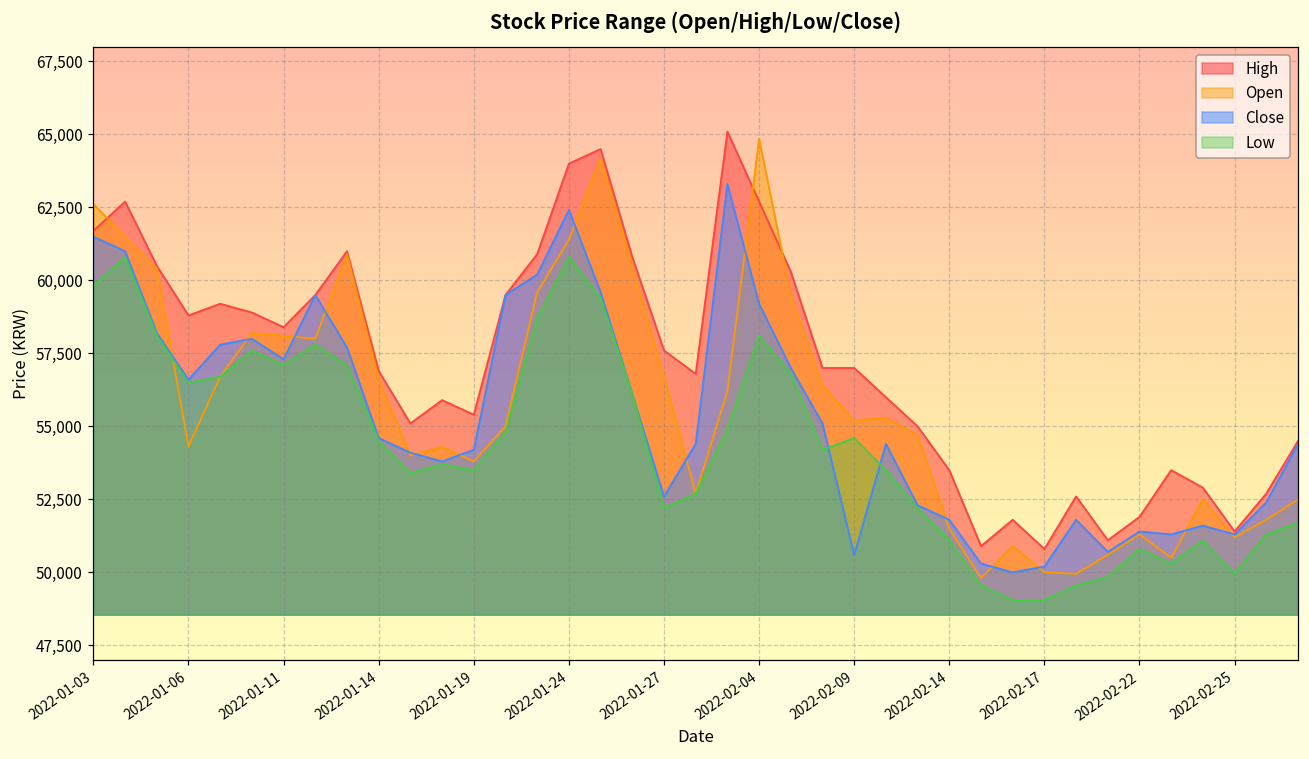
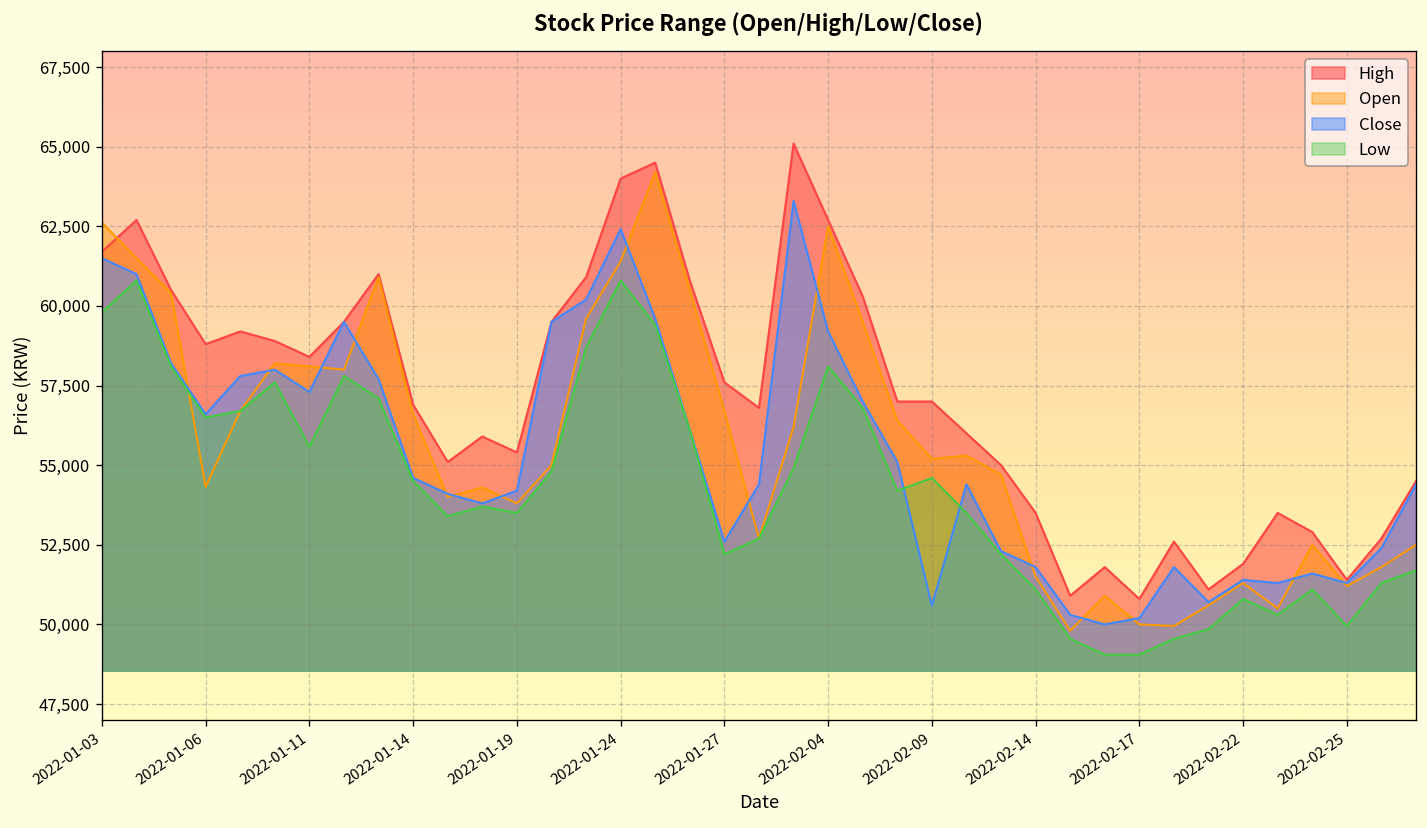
  {
    "High": {
      "2022-01-03": "61,700",
      "2022-01-06": "58,800",
      "2022-01-11": "58,400",
      "2022-01-14": "56,900",
      "2022-01-19": "55,400",
      "2022-01-24": "64,000",
      "2022-01-27": "57,600",
      "2022-02-04": "62,700",
      "2022-02-09": "57,000",
      "2022-02-14": "53,500",
      "2022-02-17": "50,800",
      "2022-02-22": "51,900",
      "2022-02-25": "51,400"
    },
    "Open": {
      "2022-01-03": "62,600",
      "2022-01-06": "54,300",
      "2022-01-11": "58,100",
      "2022-01-14": "56,600",
      "2022-01-19": "53,800",
      "2022-01-24": "61,400",
      "2022-01-27": "56,700",
-     "2022-02-04": "64,900",
+     "2022-02-04": "62,500",
      "2022-02-09": "55,200",
      "2022-02-14": "51,500",
      "2022-02-17": "50,000",
      "2022-02-22": "51,300",
      "2022-02-25": "51,200"
    },
    "Close": {
      "2022-01-03": "61,500",
      "2022-01-06": "56,600",
      "2022-01-11": "57,300",
      "2022-01-14": "54,600",
      "2022-01-19": "54,200",
      "2022-01-24": "62,400",
      "2022-01-27": "52,600",
      "2022-02-04": "59,200",
      "2022-02-09": "50,600",
      "2022-02-14": "51,800",
      "2022-02-17": "50,200",
      "2022-02-22": "51,400",
      "2022-02-25": "51,300"
    },
    "Low": {
      "2022-01-03": "59,800",
      "2022-01-06": "56,500",
-     "2022-01-11": "57,100",
+     "2022-01-11": "55,600",
      "2022-01-14": "54,500",
      "2022-01-19": "53,500",
      "2022-01-24": "60,800",
      "2022-01-27": "52,200",
      "2022-02-04": "58,100",
      "2022-02-09": "54,600",
      "2022-02-14": "51,100",
      "2022-02-17": "49,100",
      "2022-02-22": "50,800",
      "2022-02-25": "50,000"
    }
  }
